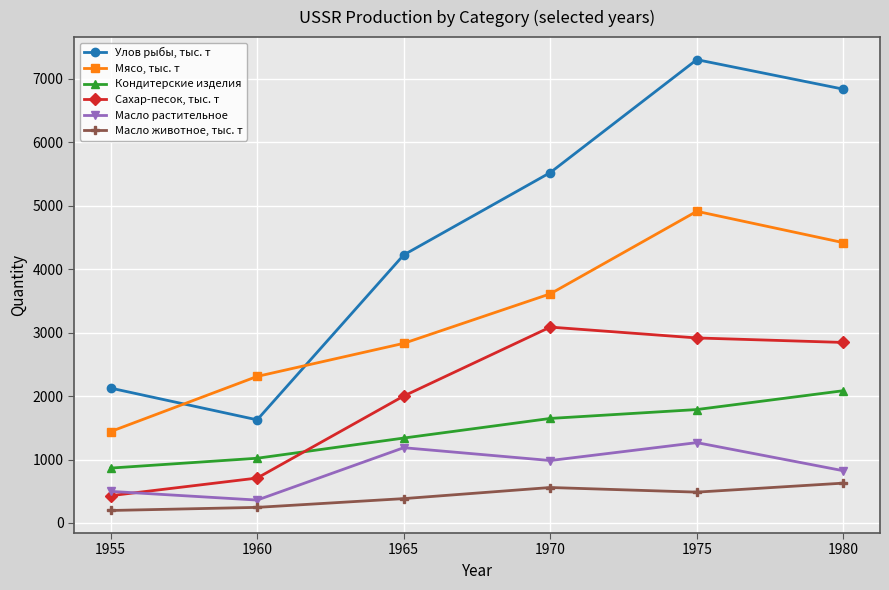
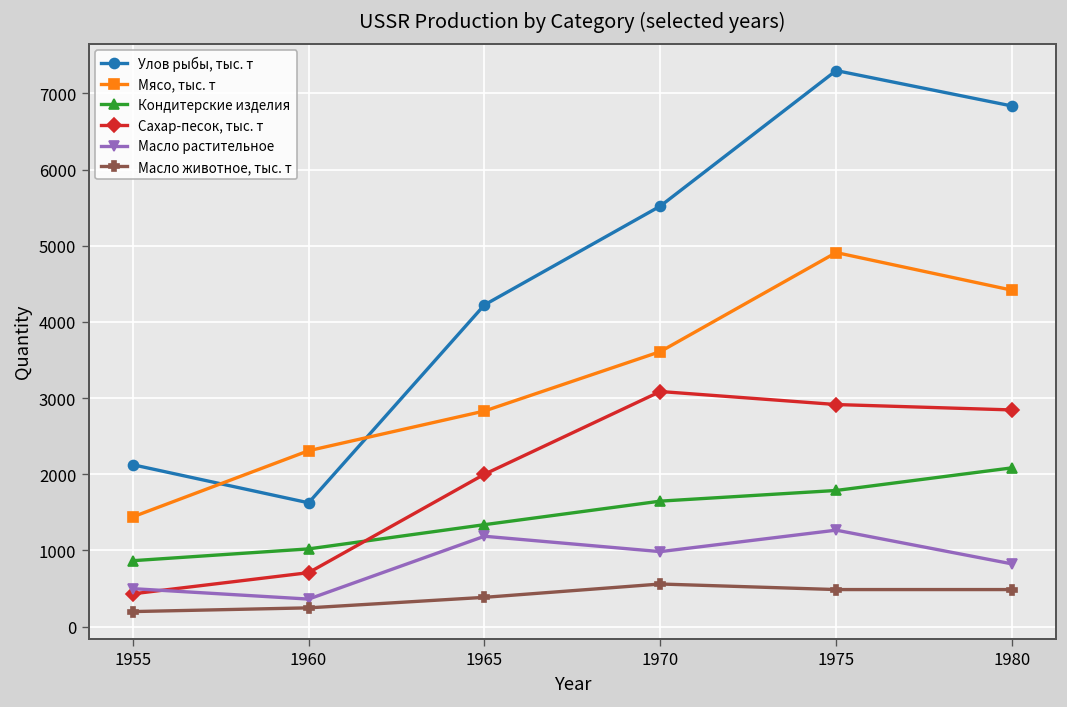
  {
    "Улов рыбы, тыс. т": {
      "1955": 2100,
      "1960": 1600,
      "1965": 4200,
      "1970": 5500,
      "1975": 7300,
      "1980": 6800
    },
    "Мясо, тыс. т": {
      "1955": 1400,
      "1960": 2300,
      "1965": 2800,
      "1970": 3600,
      "1975": 4900,
      "1980": 4400
    },
    "Кондитерские изделия": {
      "1955": 900,
      "1960": 1000,
      "1965": 1300,
      "1970": 1600,
      "1975": 1800,
      "1980": 2100
    },
    "Сахар-песок, тыс. т": {
      "1955": 400,
      "1960": 700,
      "1965": 2000,
      "1970": 3100,
      "1975": 2900,
      "1980": 2800
    },
    "Масло растительное": {
      "1955": 500,
      "1960": 400,
      "1965": 1200,
      "1970": 1000,
      "1975": 1300,
      "1980": 800
    },
    "Масло животное, тыс. т": {
      "1955": 200,
      "1960": 200,
      "1965": 400,
      "1970": 600,
      "1975": 500,
-     "1980": 600
+     "1980": 500
    }
  }
